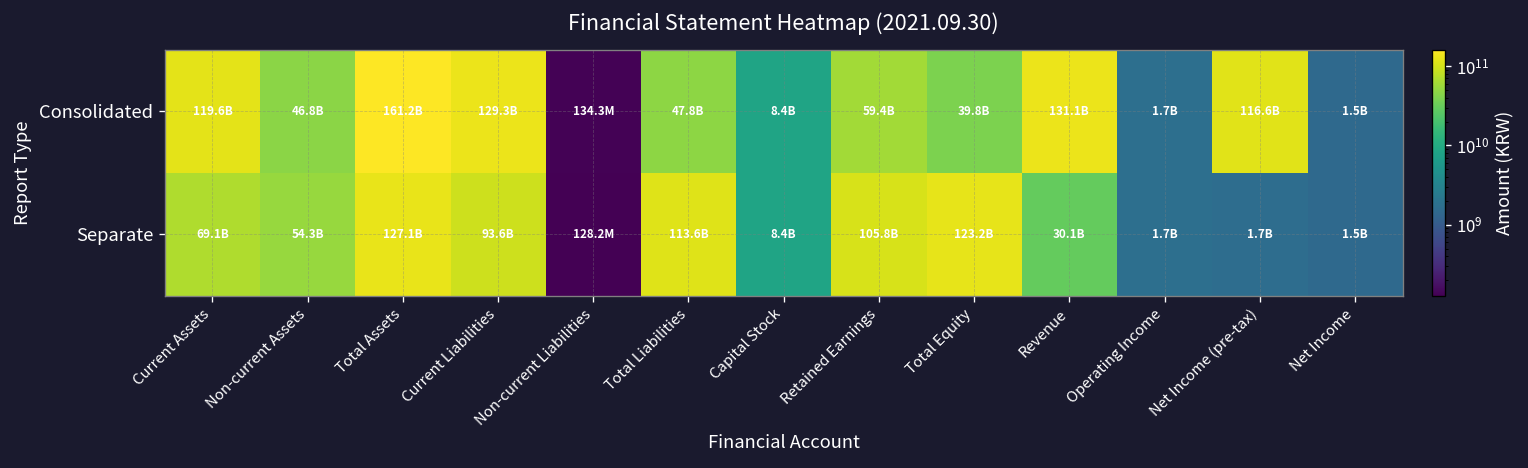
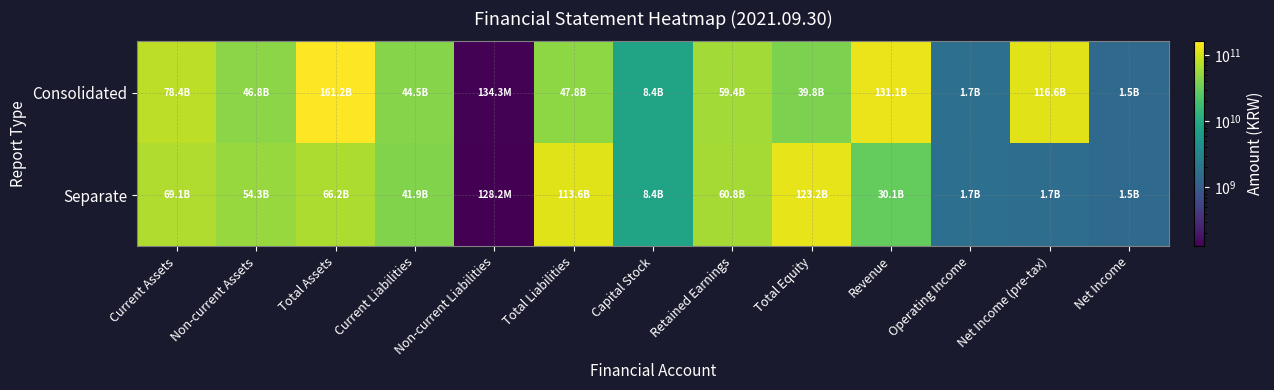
  {
    "Consolidated": {
-     "Current Assets": "119.6B",
+     "Current Assets": "78.4B",
      "Non-current Assets": "46.8B",
      "Total Assets": "161.2B",
-     "Current Liabilities": "129.3B",
+     "Current Liabilities": "44.5B",
      "Non-current Liabilities": "134.3M",
      "Total Liabilities": "47.8B",
      "Capital Stock": "8.4B",
      "Retained Earnings": "59.4B",
      "Total Equity": "39.8B",
      "Revenue": "131.1B",
      "Operating Income": "1.7B",
      "Net Income (pre-tax)": "116.6B",
      "Net Income": "1.5B"
    },
    "Separate": {
      "Current Assets": "69.1B",
      "Non-current Assets": "54.3B",
-     "Total Assets": "127.1B",
-     "Current Liabilities": "93.6B",
+     "Total Assets": "66.2B",
+     "Current Liabilities": "41.9B",
      "Non-current Liabilities": "128.2M",
      "Total Liabilities": "113.6B",
      "Capital Stock": "8.4B",
-     "Retained Earnings": "105.8B",
+     "Retained Earnings": "60.8B",
      "Total Equity": "123.2B",
      "Revenue": "30.1B",
      "Operating Income": "1.7B",
      "Net Income (pre-tax)": "1.7B",
      "Net Income": "1.5B"
    }
  }
